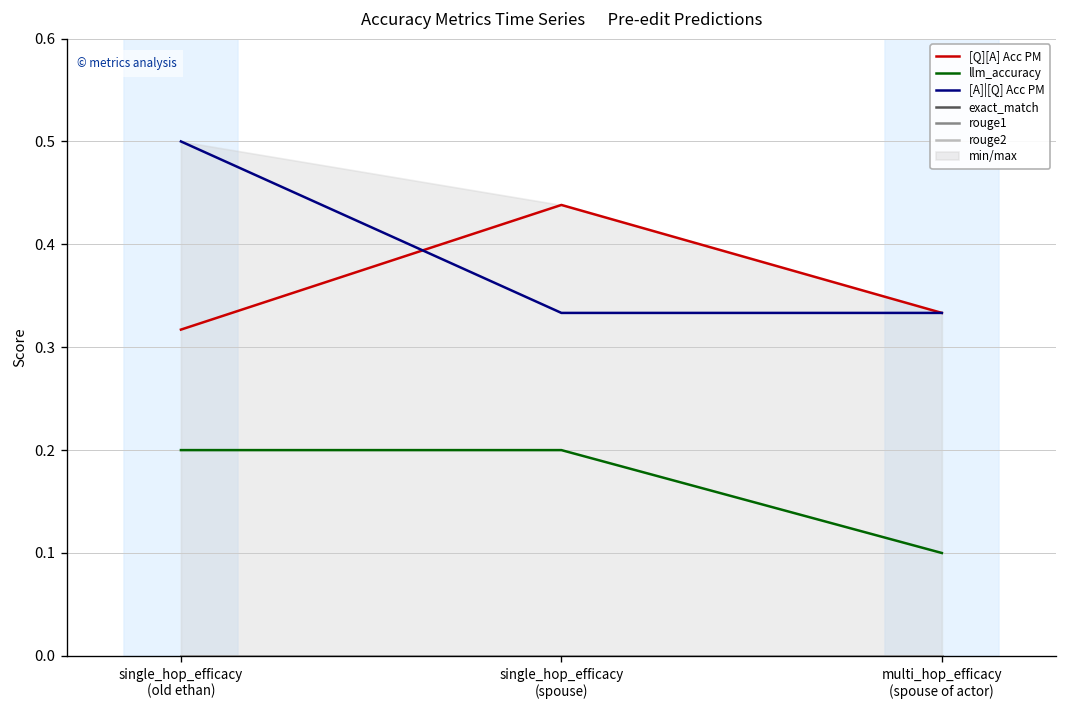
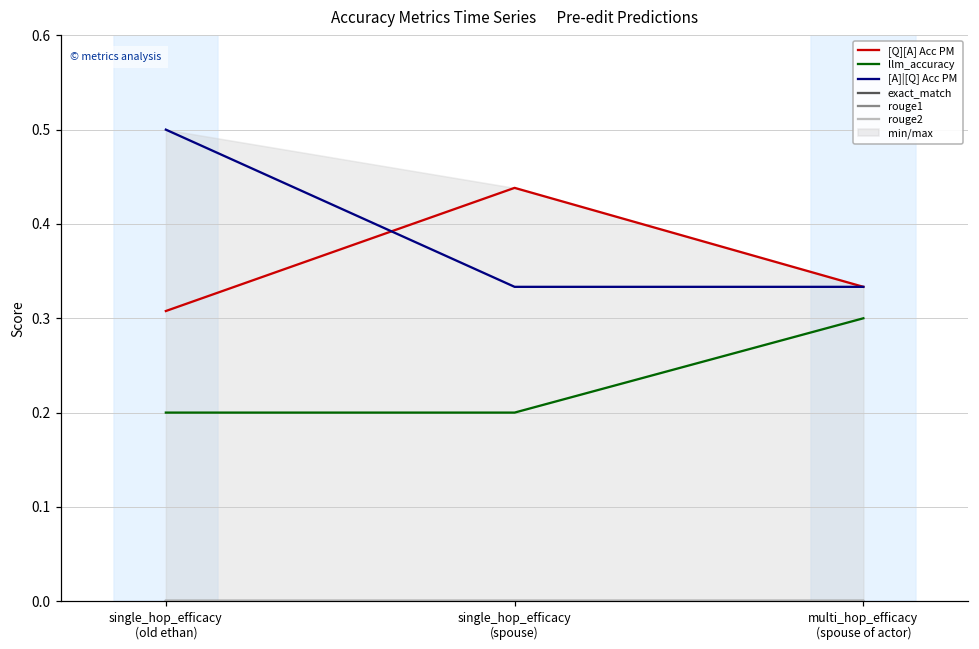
  {
    "[Q][A] Acc PM": {
-     "single_hop_efficacy (old ethan)": 0.32
+     "single_hop_efficacy (old ethan)": 0.31
    },
    "llm_accuracy": {
      "single_hop_efficacy (old ethan)": 0.2,
      "single_hop_efficacy (spouse)": 0.2,
-     "multi_hop_efficacy (spouse of actor)": 0.1
+     "multi_hop_efficacy (spouse of actor)": 0.3
    },
    "[A]|[Q] Acc PM": {
      "single_hop_efficacy (spouse)": 0.33
    }
  }
